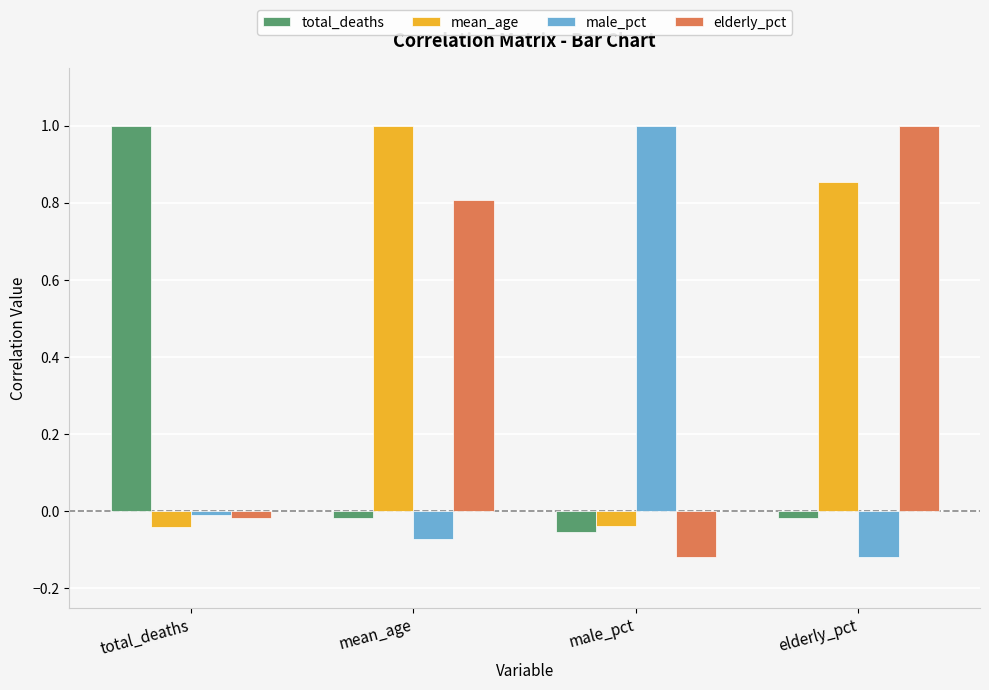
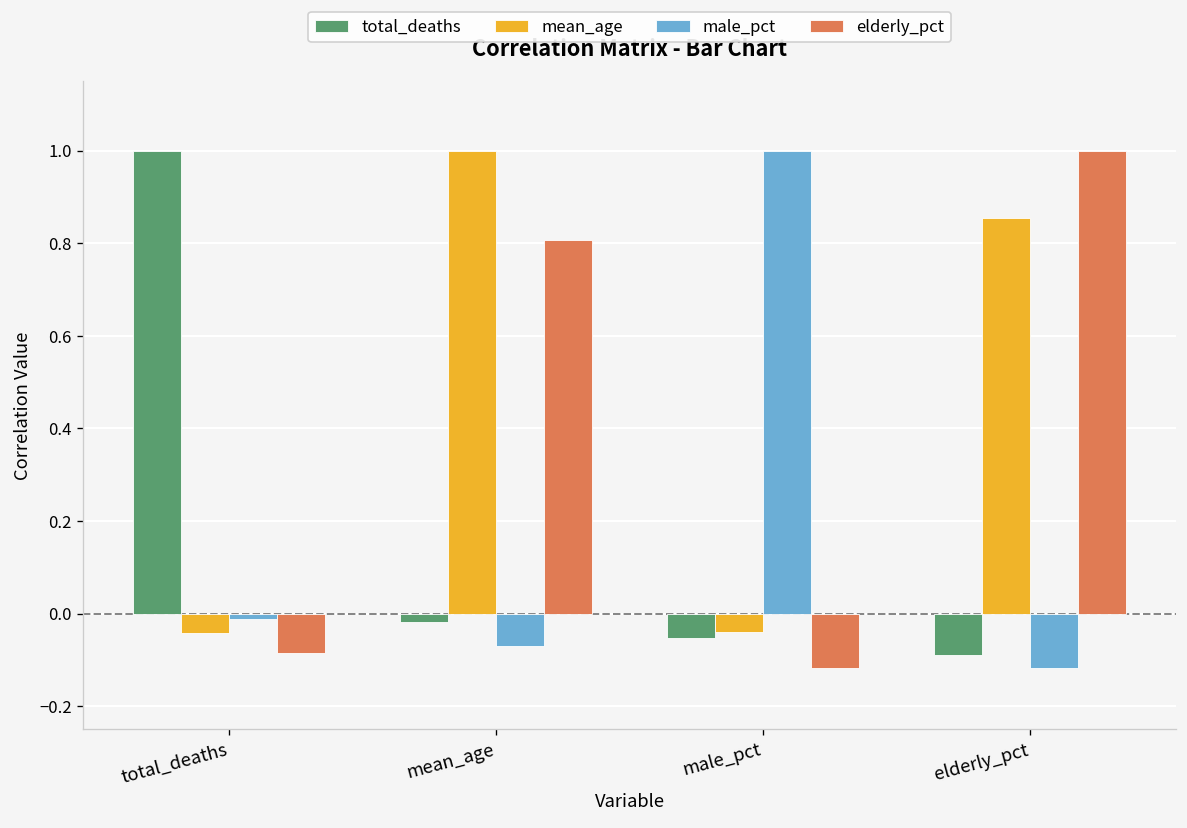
  {
    "total_deaths": {
      "total_deaths": 1.00,
      "mean_age": -0.02,
      "male_pct": -0.05,
-     "elderly_pct": -0.02
+     "elderly_pct": -0.09
    },
    "mean_age": {
      "total_deaths": -0.04,
      "mean_age": 1.00,
      "male_pct": -0.04,
      "elderly_pct": 0.85
    },
    "male_pct": {
      "total_deaths": -0.01,
      "mean_age": -0.07,
      "male_pct": 1.00,
      "elderly_pct": -0.12
    },
    "elderly_pct": {
-     "total_deaths": -0.02,
+     "total_deaths": -0.09,
      "mean_age": 0.81,
      "male_pct": -0.12,
      "elderly_pct": 1.00
    }
  }
